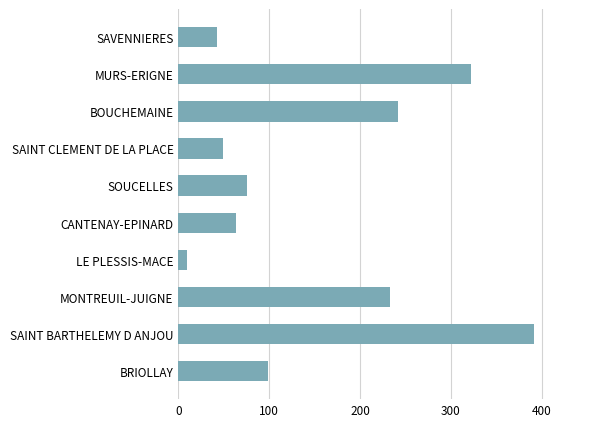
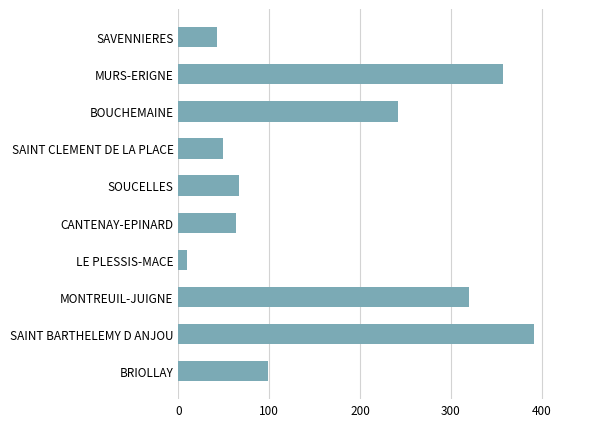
  {
    "SAVENNIERES": 40,
-   "MURS-ERIGNE": 320,
+   "MURS-ERIGNE": 360,
    "BOUCHEMAINE": 240,
    "SAINT CLEMENT DE LA PLACE": 50,
-   "SOUCELLES": 80,
+   "SOUCELLES": 70,
    "CANTENAY-EPINARD": 60,
    "LE PLESSIS-MACE": 10,
-   "MONTREUIL-JUIGNE": 230,
+   "MONTREUIL-JUIGNE": 320,
    "SAINT BARTHELEMY D ANJOU": 390,
    "BRIOLLAY": 100
  }
